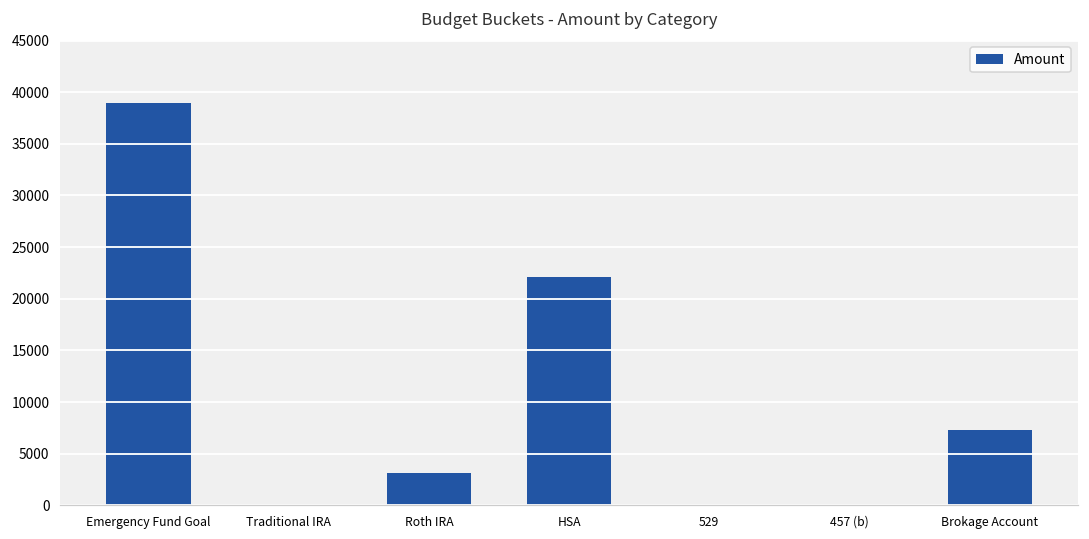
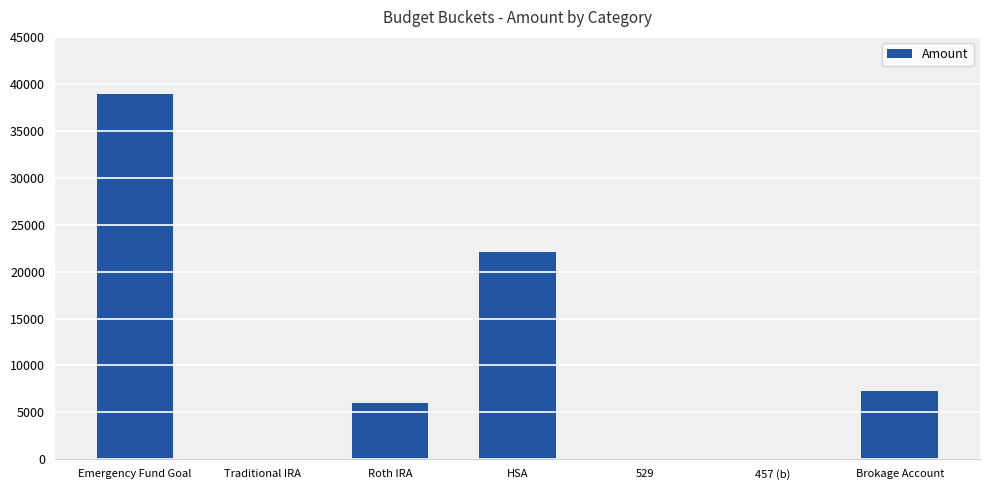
  {
    "Emergency Fund Goal": 39000,
    "Traditional IRA": 0,
-   "Roth IRA": 3000,
+   "Roth IRA": 6000,
    "HSA": 22000,
    "529": 0,
    "457 (b)": 0,
    "Brokage Account": 7000
  }
